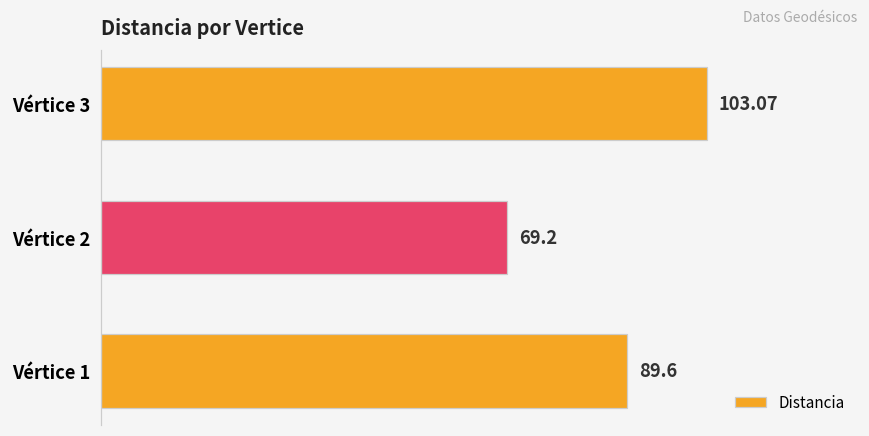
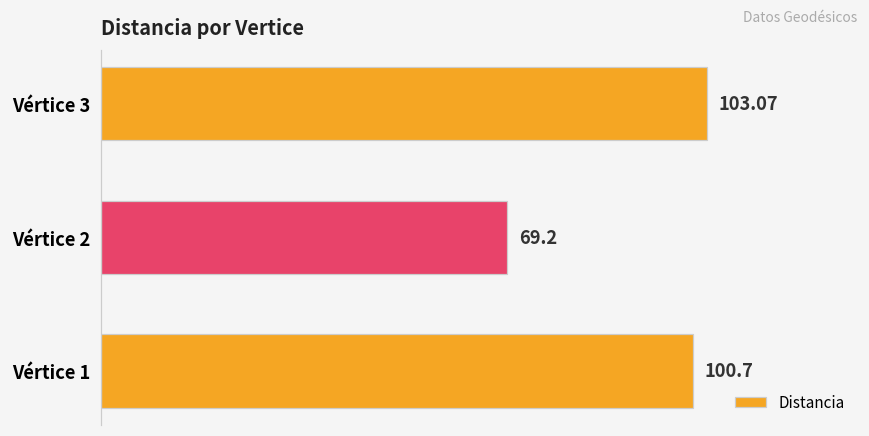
  {
    "Vértice 3": 103.07,
    "Vértice 2": 69.2,
-   "Vértice 1": 89.6
+   "Vértice 1": 100.7
  }
